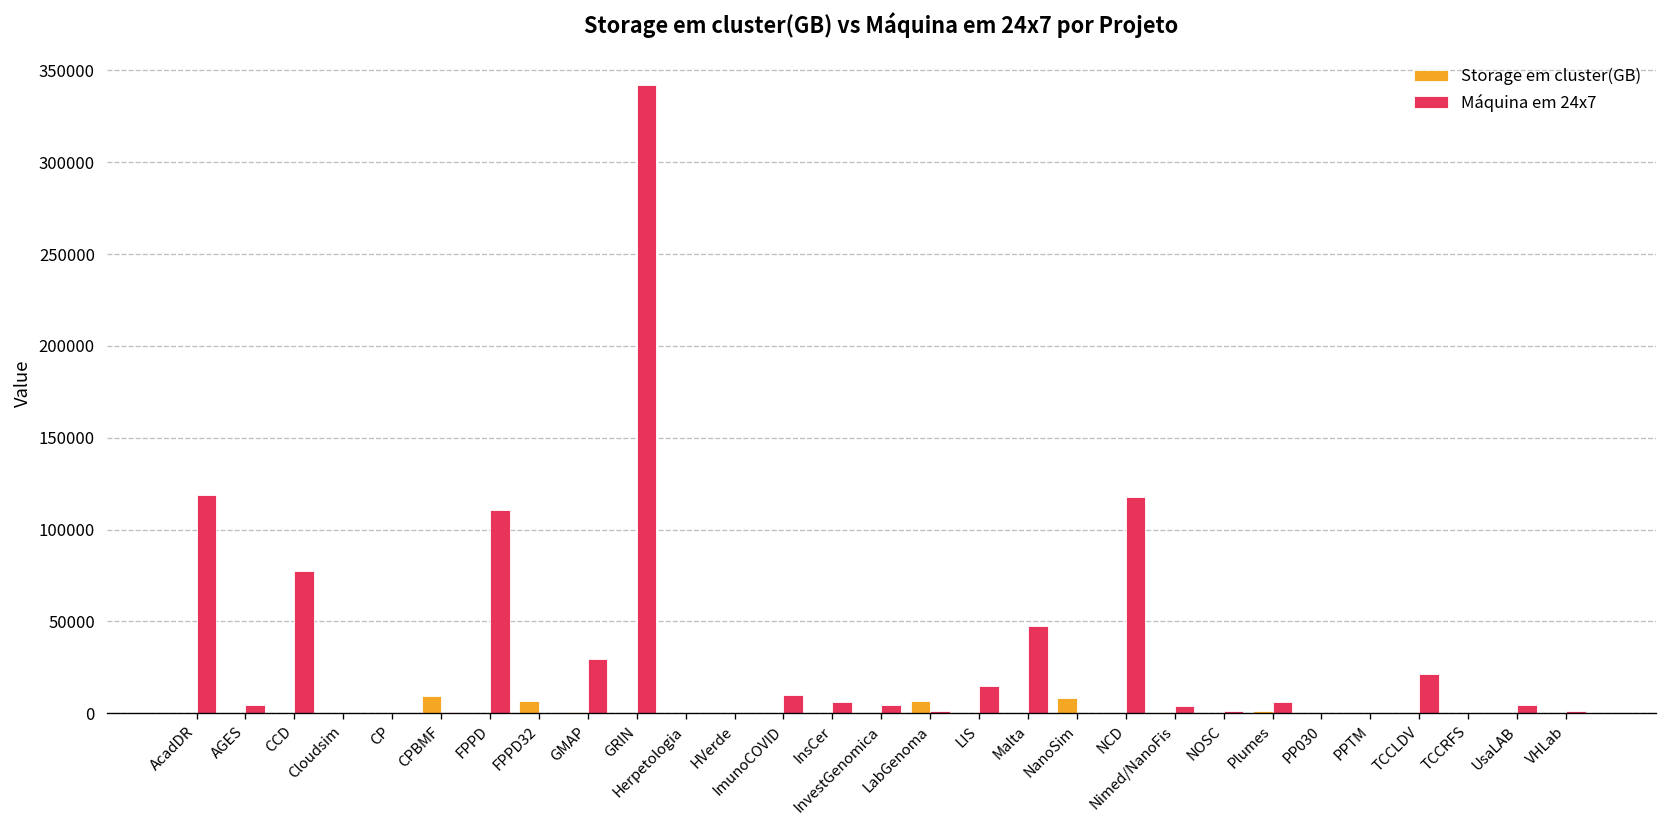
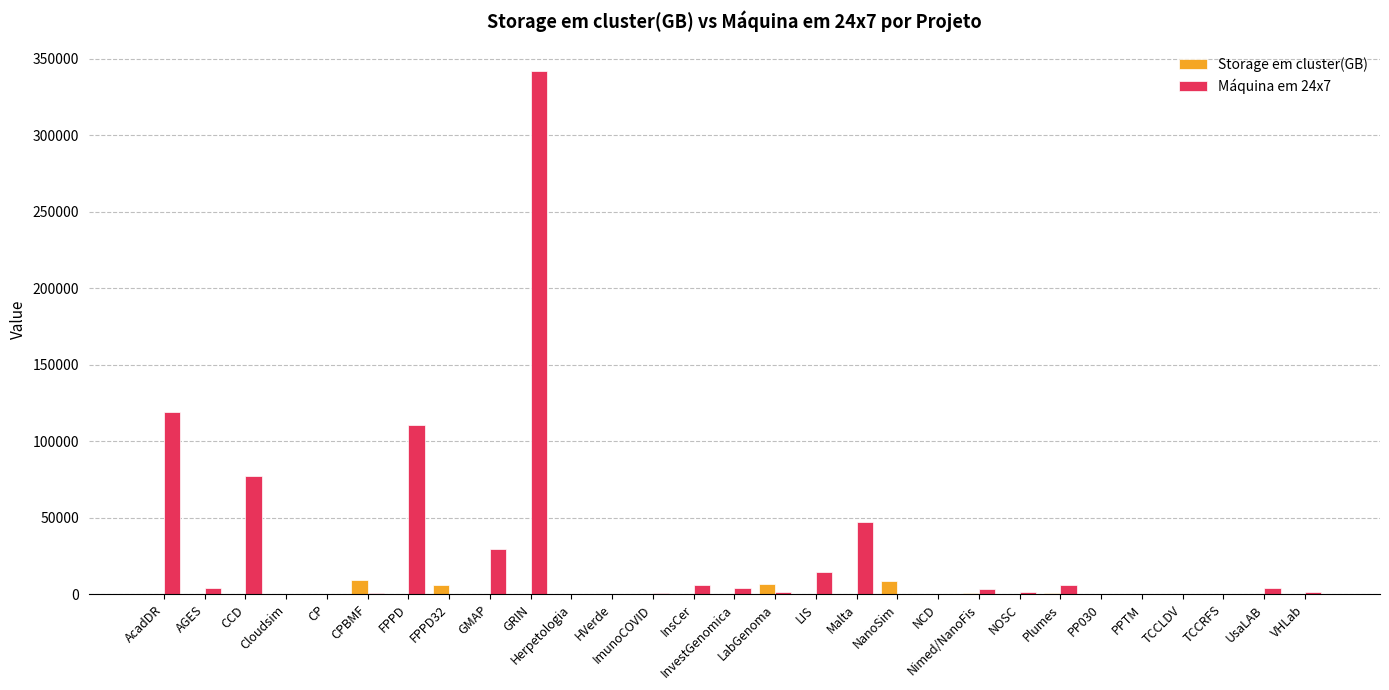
  {
    "Storage em cluster(GB)": {
      "AGES": 0,
      "CCD": 0,
      "Cloudsim": 0,
      "CPBMF": 9000,
      "FPPD32": 6000,
      "GRIN": 0,
      "ImunoCOVID": 0,
      "LabGenoma": 7000,
      "LIS": 0,
      "Malta": 0,
      "NanoSim": 8000,
      "NOSC": 0,
      "UsaLAB": 0,
      "VHLab": 0
    },
    "Máquina em 24x7": {
      "AcadDR": 119000,
      "AGES": 4000,
      "CCD": 77000,
      "Cloudsim": 0,
      "CP": 0,
      "FPPD": 110000,
      "FPPD32": 0,
      "GMAP": 30000,
      "GRIN": 342000,
      "Herpetologia": 0,
      "HVerde": 0,
-     "ImunoCOVID": 10000,
+     "ImunoCOVID": 1000,
      "InsCer": 6000,
      "InvestGenomica": 4000,
      "LIS": 15000,
      "Malta": 48000,
      "NanoSim": 0,
-     "NCD": 118000,
+     "NCD": 0,
      "Nimed/NanoFis": 4000,
      "Plumes": 6000,
      "PP030": 0,
      "PPTM": 0,
-     "TCCLDV": 21000,
+     "TCCLDV": 0,
      "TCCRFS": 0,
      "UsaLAB": 4000
    }
  }
